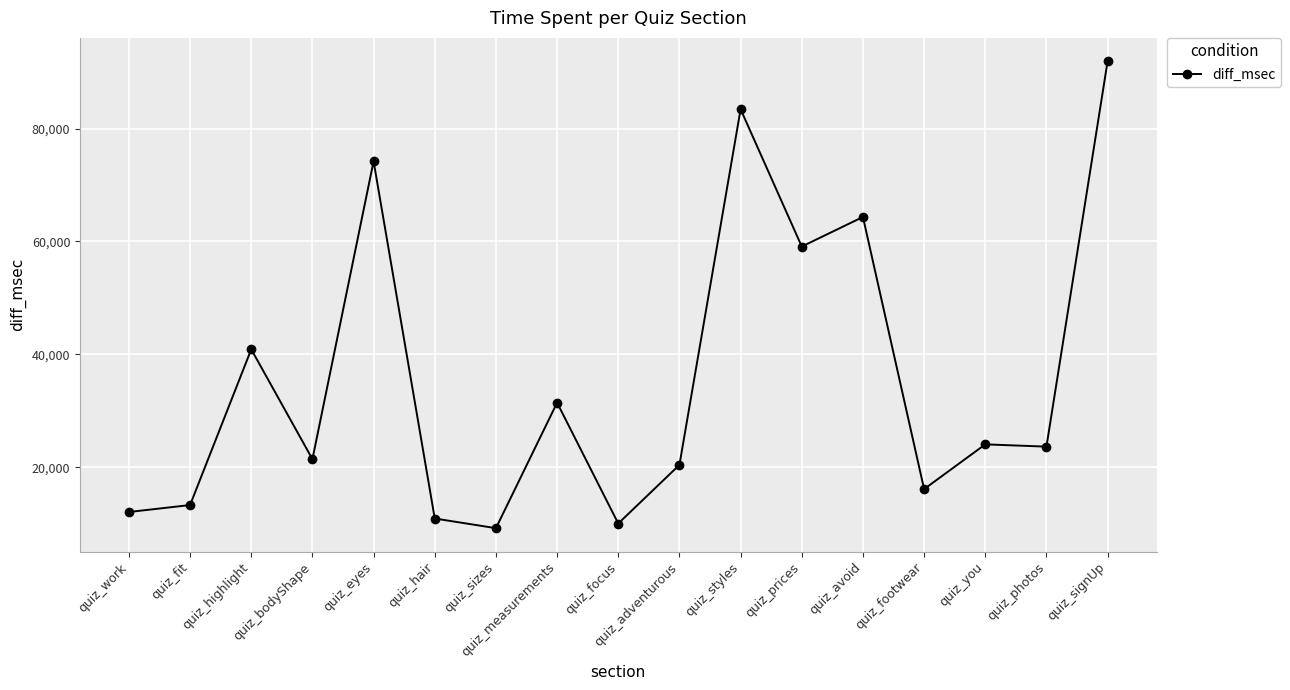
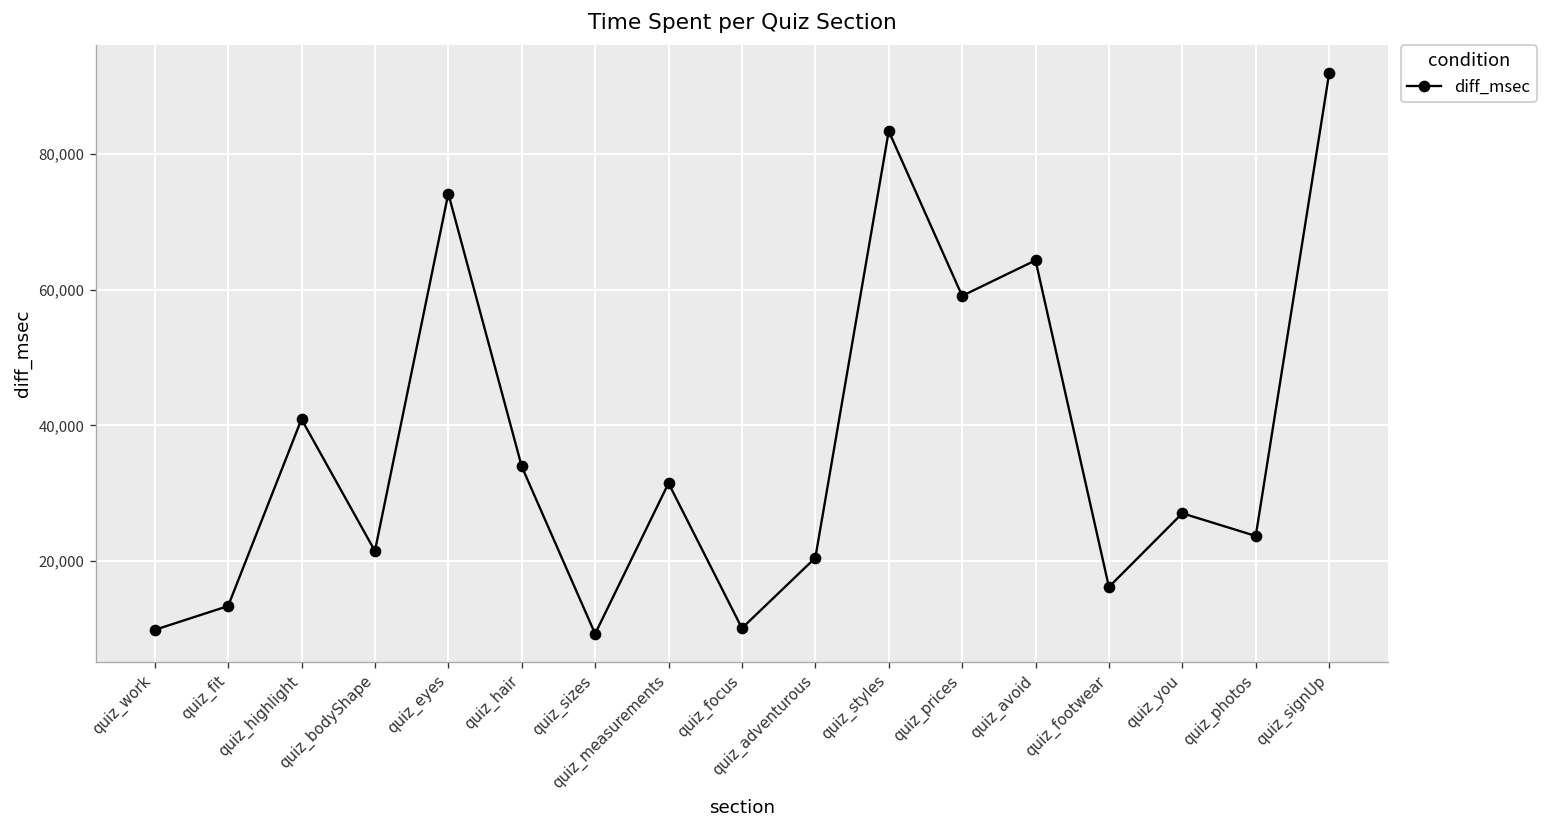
  {
-   "quiz_work": "12,000",
+   "quiz_work": "10,000",
    "quiz_fit": "13,000",
    "quiz_highlight": "41,000",
    "quiz_bodyShape": "21,000",
    "quiz_eyes": "74,000",
-   "quiz_hair": "11,000",
+   "quiz_hair": "34,000",
    "quiz_sizes": "9,000",
    "quiz_measurements": "31,000",
    "quiz_focus": "10,000",
    "quiz_adventurous": "20,000",
    "quiz_styles": "83,000",
    "quiz_prices": "59,000",
    "quiz_avoid": "64,000",
    "quiz_footwear": "16,000",
-   "quiz_you": "24,000",
+   "quiz_you": "27,000",
    "quiz_photos": "24,000",
    "quiz_signUp": "92,000"
  }
